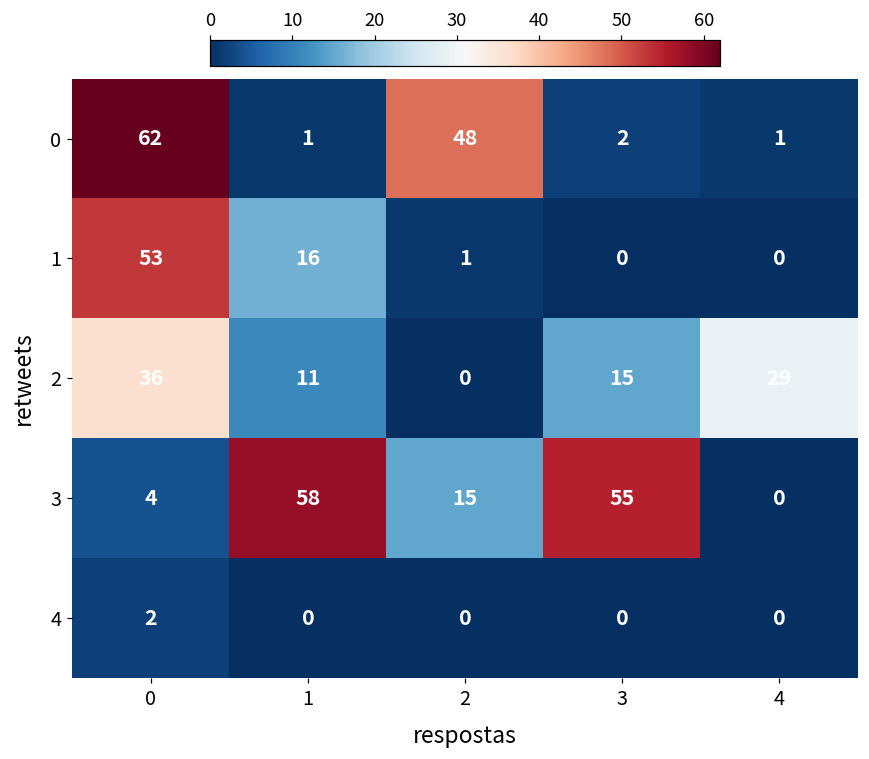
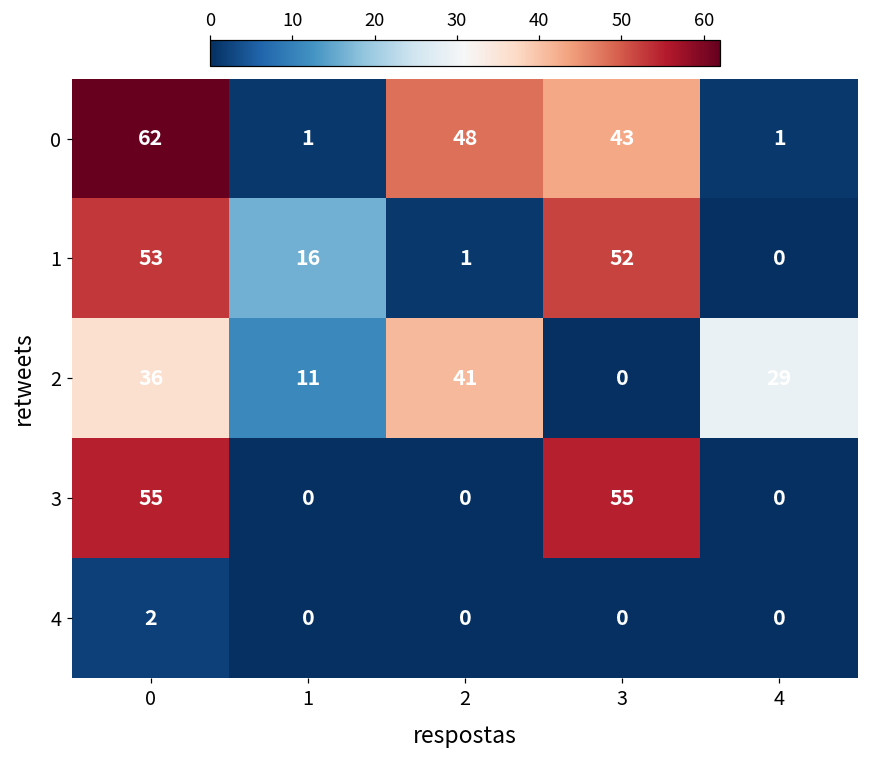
  {
    "0": {
      "0": 62,
      "1": 1,
      "2": 48,
-     "3": 2,
+     "3": 43,
      "4": 1
    },
    "1": {
      "0": 53,
      "1": 16,
      "2": 1,
-     "3": 0,
+     "3": 52,
      "4": 0
    },
    "2": {
      "1": 11,
-     "2": 0,
-     "3": 15
+     "2": 41,
+     "3": 0
    },
    "3": {
-     "0": 4,
-     "1": 58,
-     "2": 15,
+     "0": 55,
+     "1": 0,
+     "2": 0,
      "3": 55,
      "4": 0
    },
    "4": {
      "0": 2,
      "1": 0,
      "2": 0,
      "3": 0,
      "4": 0
    }
  }
